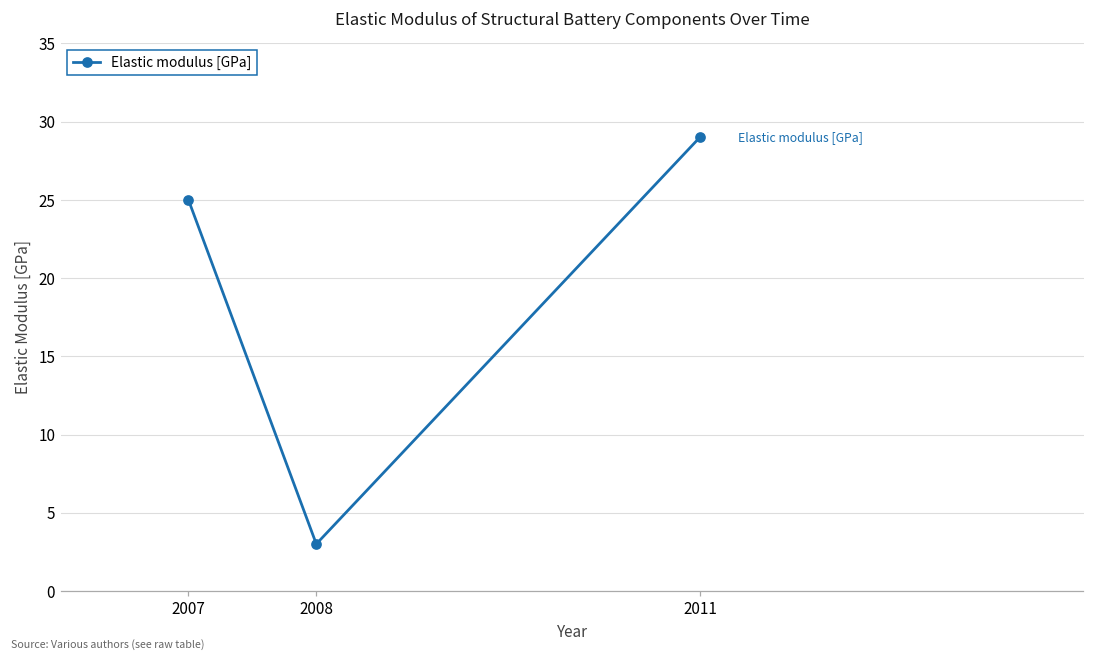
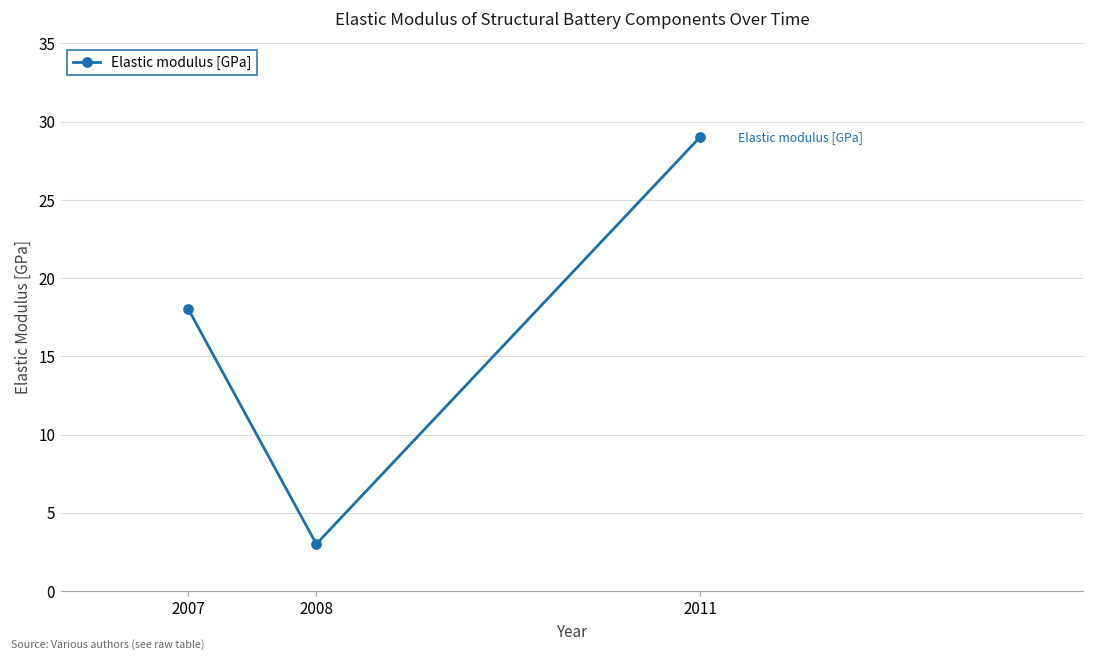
  {
-   "2007": 25,
+   "2007": 18,
    "2008": 3,
    "2011": 29
  }
